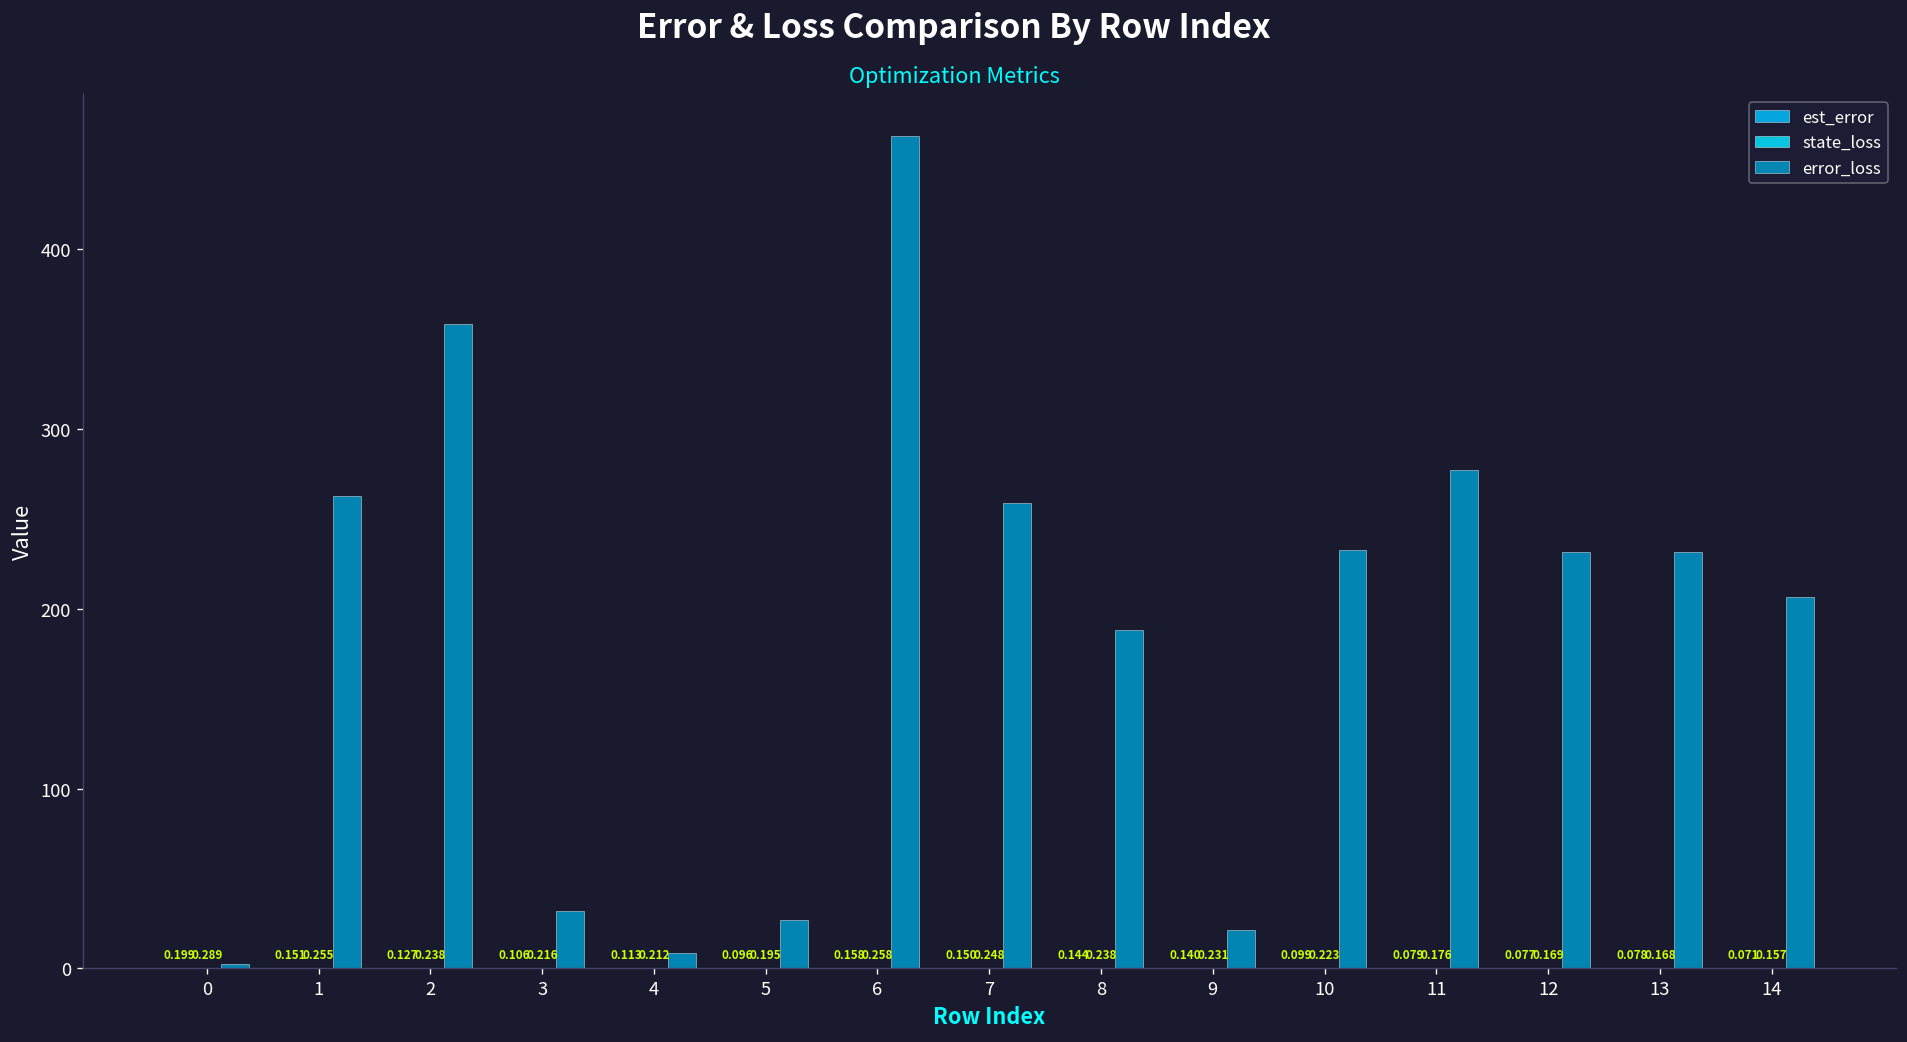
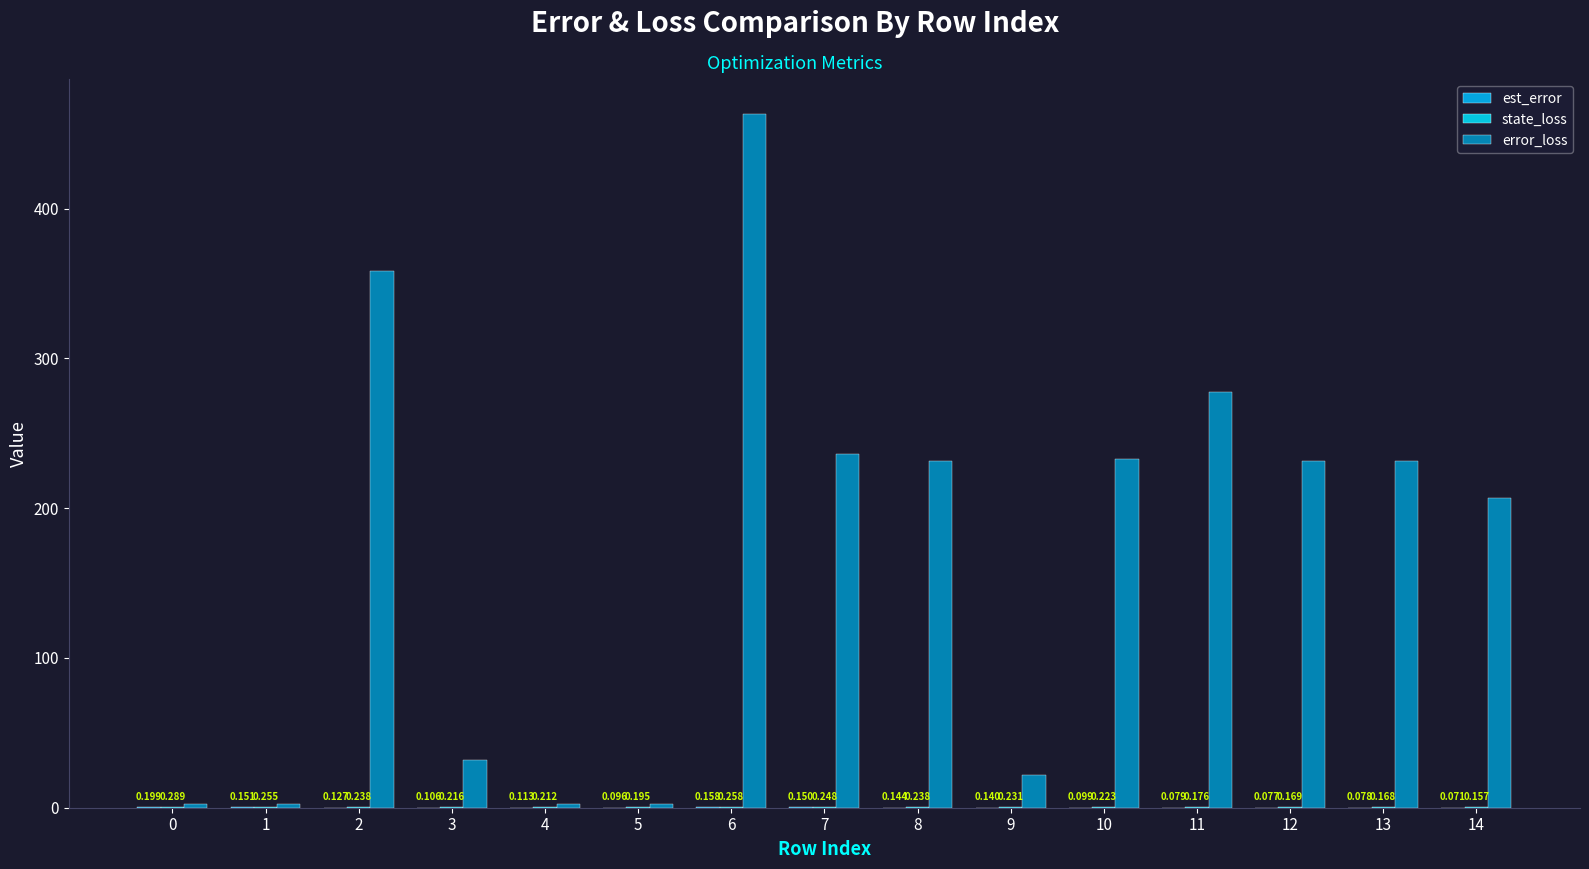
  {
    "error_loss": {
      "0": 3,
-     "1": 263,
+     "1": 3,
      "2": 358,
      "3": 32,
-     "4": 9,
-     "5": 27,
+     "4": 2,
+     "5": 2,
      "6": 463,
-     "7": 259,
-     "8": 189,
+     "7": 236,
+     "8": 232,
      "9": 22,
      "10": 233,
      "11": 277,
      "12": 232,
      "13": 232,
      "14": 207
    }
  }
